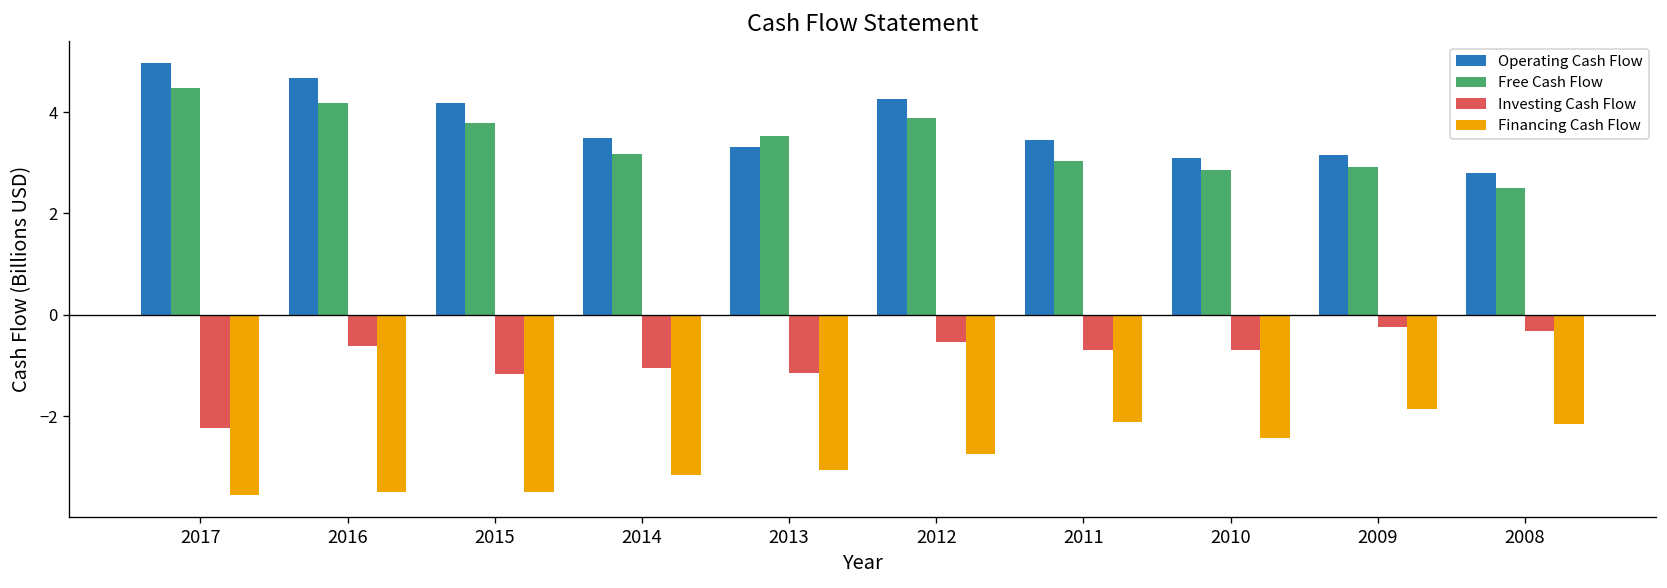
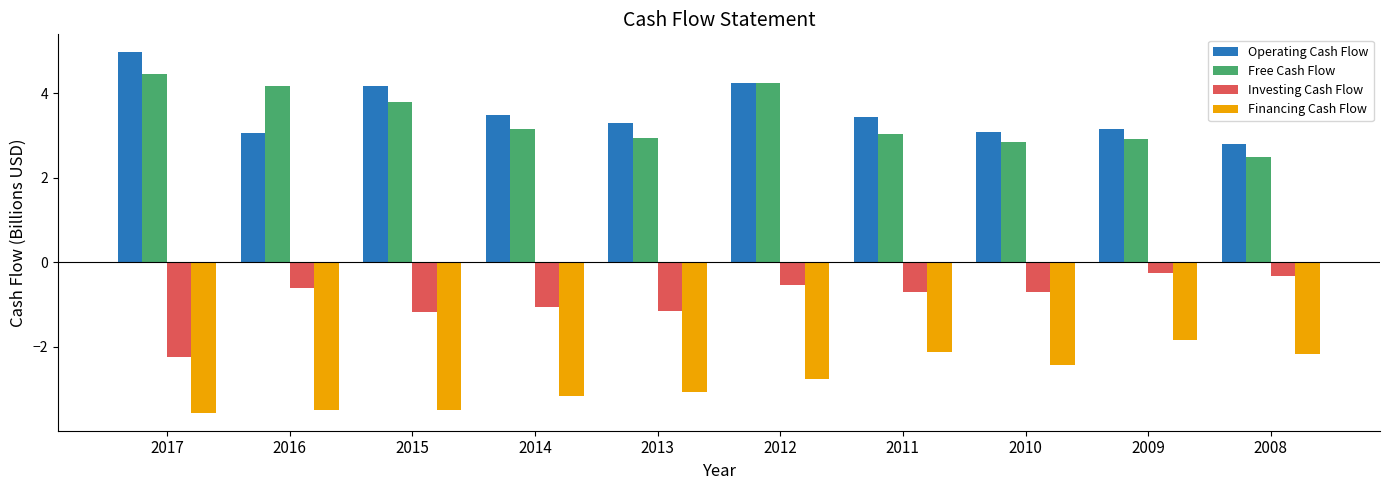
  {
    "Operating Cash Flow": {
      "2017": 5.0,
-     "2016": 4.7,
+     "2016": 3.1,
      "2015": 4.2,
      "2014": 3.5,
      "2013": 3.3,
      "2012": 4.3,
      "2011": 3.4,
      "2010": 3.1,
      "2009": 3.2,
      "2008": 2.8
    },
    "Free Cash Flow": {
      "2017": 4.5,
      "2016": 4.2,
      "2015": 3.8,
      "2014": 3.2,
-     "2013": 3.5,
-     "2012": 3.9,
+     "2013": 3.0,
+     "2012": 4.2,
      "2011": 3.0,
      "2010": 2.9,
      "2009": 2.9,
      "2008": 2.5
    },
    "Investing Cash Flow": {
      "2017": -2.2,
      "2016": -0.6,
      "2015": -1.2,
      "2014": -1.1,
      "2013": -1.2,
      "2012": -0.5,
      "2011": -0.7,
      "2010": -0.7,
      "2009": -0.2,
      "2008": -0.3
    },
    "Financing Cash Flow": {
      "2017": -3.6,
      "2016": -3.5,
      "2015": -3.5,
      "2014": -3.2,
      "2013": -3.1,
      "2012": -2.8,
      "2011": -2.1,
      "2010": -2.4,
      "2009": -1.9,
      "2008": -2.2
    }
  }
